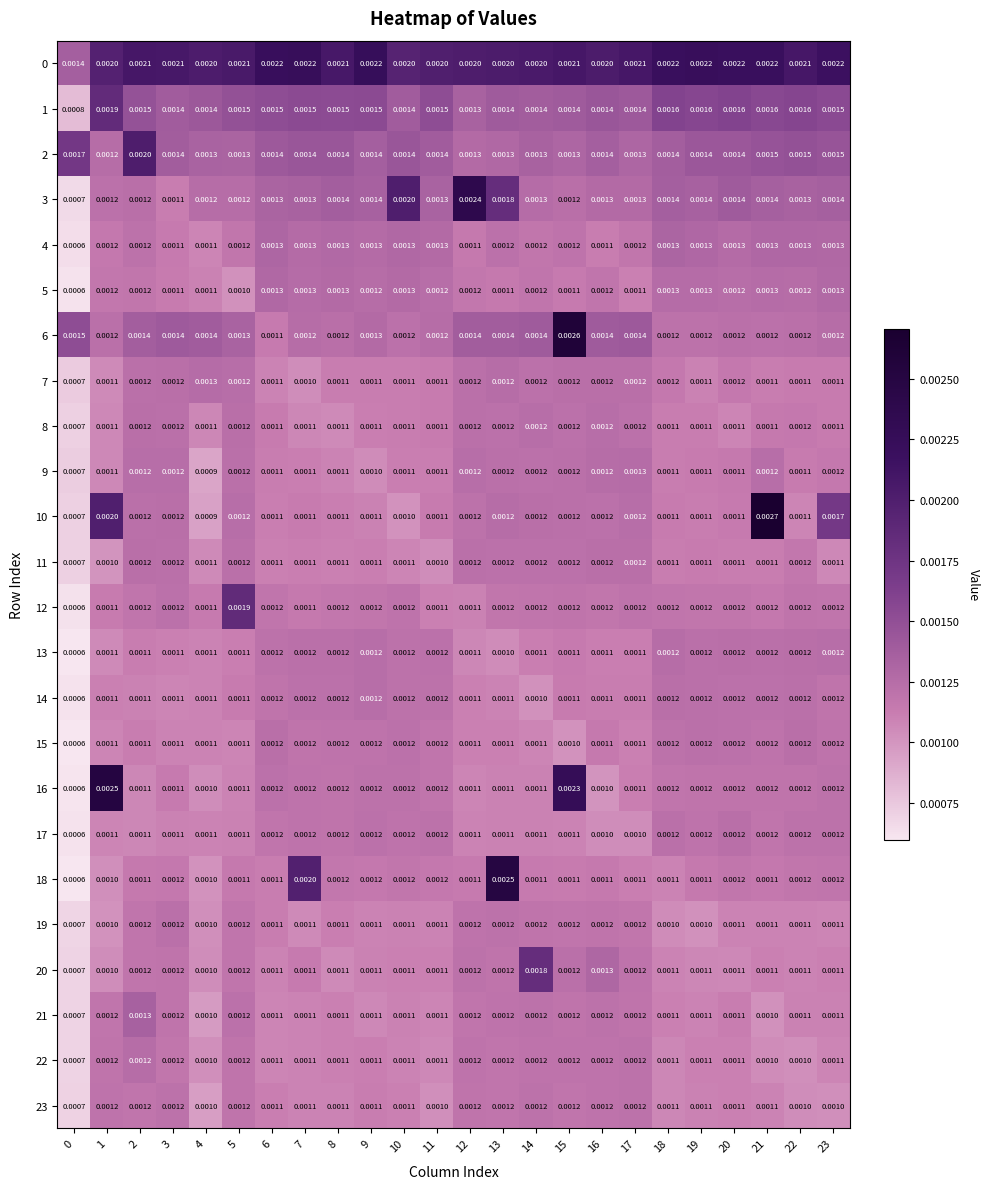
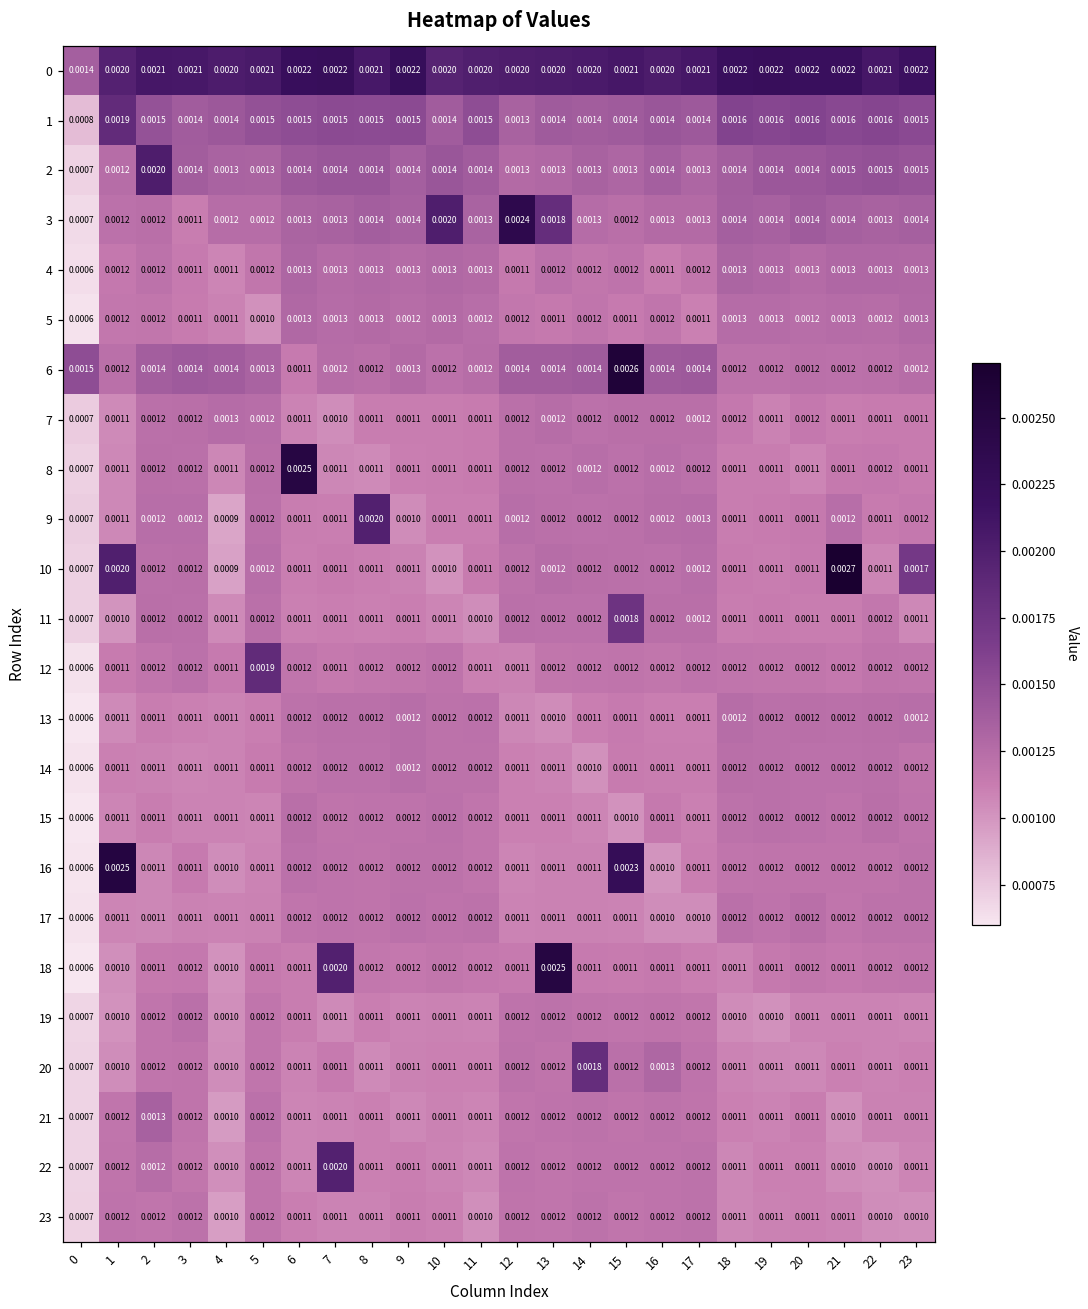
  {
    "2": {
-     "0": 0.0017,
+     "0": 0.0007,
      "1": 0.0012,
      "2": 0.0020,
      "3": 0.0014,
      "4": 0.0013,
      "5": 0.0013,
      "6": 0.0014,
      "7": 0.0014,
      "8": 0.0014,
      "9": 0.0014,
      "10": 0.0014,
      "11": 0.0014,
      "12": 0.0013,
      "13": 0.0013,
      "14": 0.0013,
      "15": 0.0013,
      "16": 0.0014,
      "17": 0.0013,
      "18": 0.0014,
      "19": 0.0014,
      "20": 0.0014,
      "21": 0.0015,
      "22": 0.0015,
      "23": 0.0015
    },
    "8": {
      "0": 0.0007,
      "1": 0.0011,
      "2": 0.0012,
      "3": 0.0012,
      "4": 0.0011,
      "5": 0.0012,
-     "6": 0.0011,
+     "6": 0.0025,
      "7": 0.0011,
      "8": 0.0011,
      "9": 0.0011,
      "10": 0.0011,
      "11": 0.0011,
      "12": 0.0012,
      "13": 0.0012,
      "14": 0.0012,
      "15": 0.0012,
      "16": 0.0012,
      "17": 0.0012,
      "18": 0.0011,
      "19": 0.0011,
      "20": 0.0011,
      "21": 0.0011,
      "22": 0.0012,
      "23": 0.0011
    },
    "9": {
      "0": 0.0007,
      "1": 0.0011,
      "2": 0.0012,
      "3": 0.0012,
      "4": 0.0009,
      "5": 0.0012,
      "6": 0.0011,
      "7": 0.0011,
-     "8": 0.0011,
+     "8": 0.0020,
      "9": 0.0010,
      "10": 0.0011,
      "11": 0.0011,
      "12": 0.0012,
      "13": 0.0012,
      "14": 0.0012,
      "15": 0.0012,
      "16": 0.0012,
      "17": 0.0013,
      "18": 0.0011,
      "19": 0.0011,
      "20": 0.0011,
      "21": 0.0012,
      "22": 0.0011,
      "23": 0.0012
    },
    "11": {
      "0": 0.0007,
      "1": 0.0010,
      "2": 0.0012,
      "3": 0.0012,
      "4": 0.0011,
      "5": 0.0012,
      "6": 0.0011,
      "7": 0.0011,
      "8": 0.0011,
      "9": 0.0011,
      "10": 0.0011,
      "11": 0.0010,
      "12": 0.0012,
      "13": 0.0012,
      "14": 0.0012,
-     "15": 0.0012,
+     "15": 0.0018,
      "16": 0.0012,
      "17": 0.0012,
      "18": 0.0011,
      "19": 0.0011,
      "20": 0.0011,
      "21": 0.0011,
      "22": 0.0012,
      "23": 0.0011
    },
    "22": {
      "0": 0.0007,
      "1": 0.0012,
      "2": 0.0012,
      "3": 0.0012,
      "4": 0.0010,
      "5": 0.0012,
      "6": 0.0011,
-     "7": 0.0011,
+     "7": 0.0020,
      "8": 0.0011,
      "9": 0.0011,
      "10": 0.0011,
      "11": 0.0011,
      "12": 0.0012,
      "13": 0.0012,
      "14": 0.0012,
      "15": 0.0012,
      "16": 0.0012,
      "17": 0.0012,
      "18": 0.0011,
      "19": 0.0011,
      "20": 0.0011,
      "21": 0.0010,
      "22": 0.0010,
      "23": 0.0011
    }
  }
